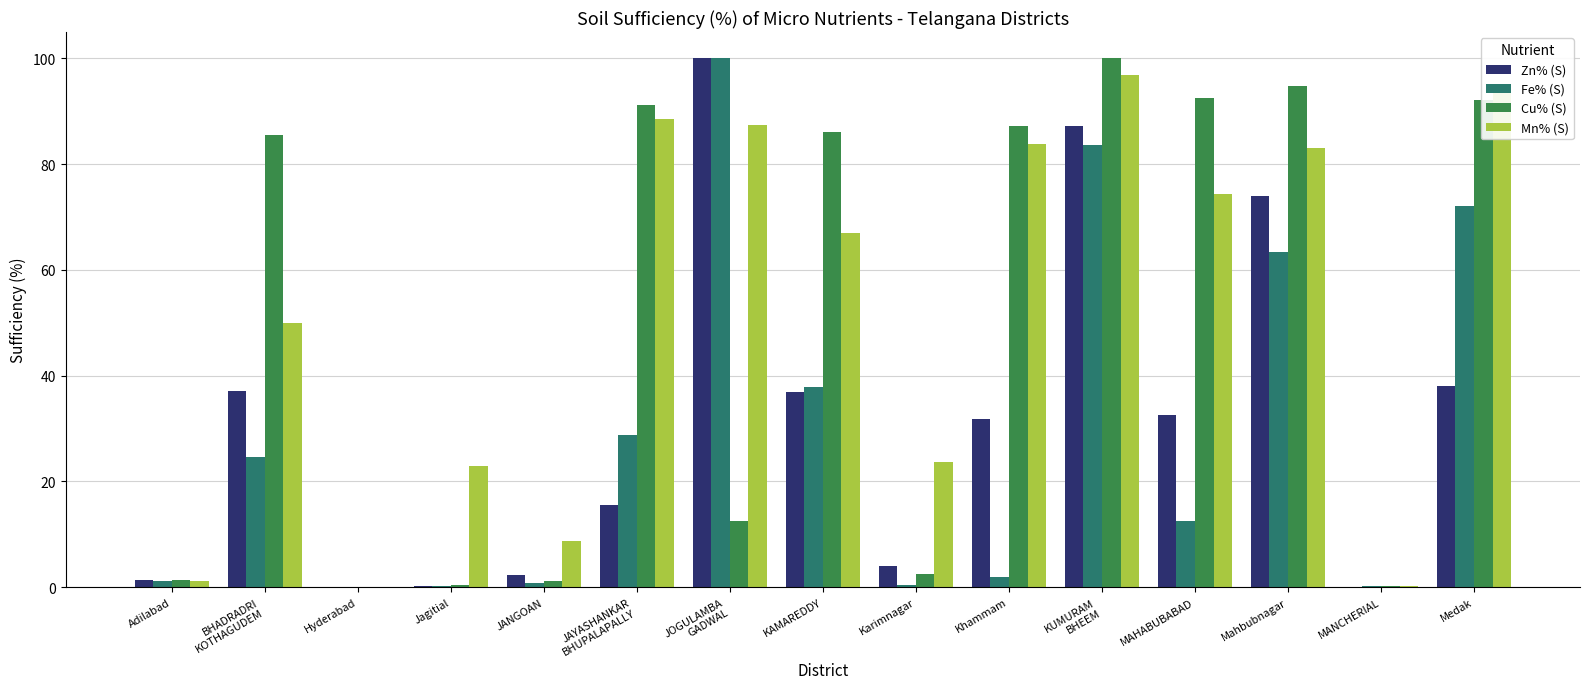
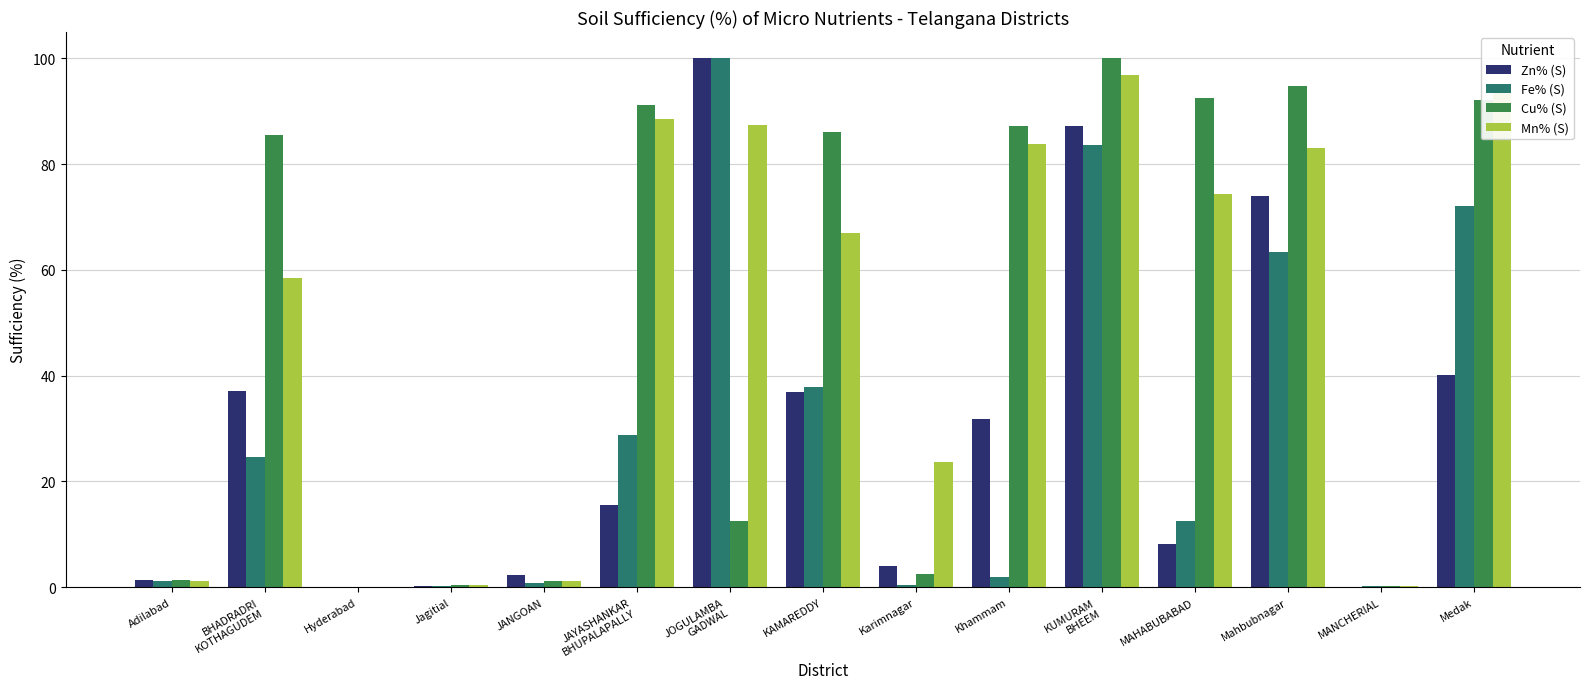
  {
    "Zn% (S)": {
      "Adilabad": 1,
      "BHADRADRI KOTHAGUDEM": 37,
      "Hyderabad": 0,
      "JANGOAN": 2,
      "JAYASHANKAR BHUPALAPALLY": 16,
      "JOGULAMBA GADWAL": 100,
      "KAMAREDDY": 37,
      "Karimnagar": 4,
      "Khammam": 32,
      "KUMURAM BHEEM": 87,
-     "MAHABUBABAD": 33,
+     "MAHABUBABAD": 8,
      "Mahbubnagar": 74,
-     "Medak": 38
+     "Medak": 40
    },
    "Mn% (S)": {
      "Adilabad": 1,
-     "BHADRADRI KOTHAGUDEM": 50,
+     "BHADRADRI KOTHAGUDEM": 58,
      "Hyderabad": 0,
-     "Jagitial": 23,
-     "JANGOAN": 9,
+     "Jagitial": 0,
+     "JANGOAN": 1,
      "JAYASHANKAR BHUPALAPALLY": 89,
      "JOGULAMBA GADWAL": 88,
      "KAMAREDDY": 67,
      "Karimnagar": 24,
      "Khammam": 84,
      "KUMURAM BHEEM": 97,
      "MAHABUBABAD": 74,
      "Mahbubnagar": 83
    }
  }
